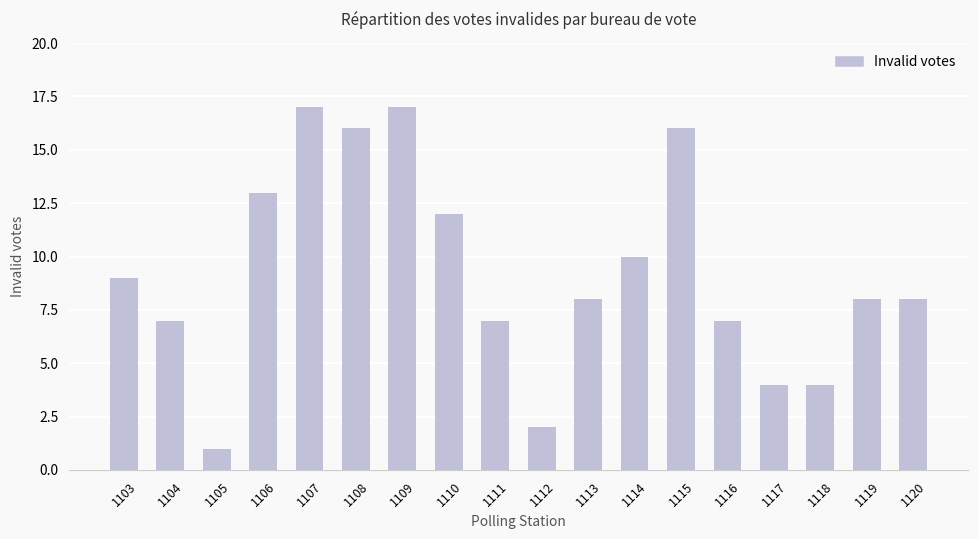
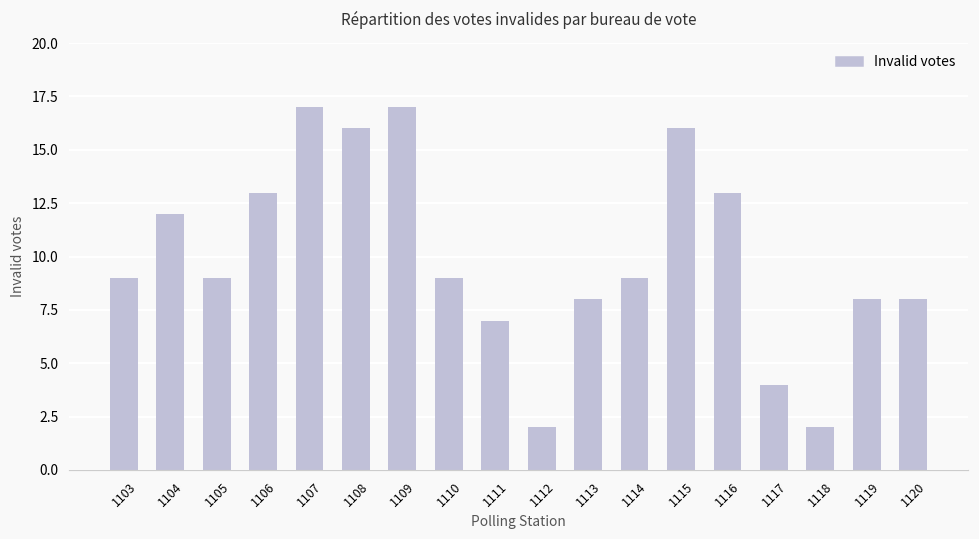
  {
    "1103": 9,
-   "1104": 7,
-   "1105": 1,
+   "1104": 12,
+   "1105": 9,
    "1106": 13,
    "1107": 17,
    "1108": 16,
    "1109": 17,
-   "1110": 12,
+   "1110": 9,
    "1111": 7,
    "1112": 2,
    "1113": 8,
-   "1114": 10,
+   "1114": 9,
    "1115": 16,
-   "1116": 7,
+   "1116": 13,
    "1117": 4,
-   "1118": 4,
+   "1118": 2,
    "1119": 8,
    "1120": 8
  }
